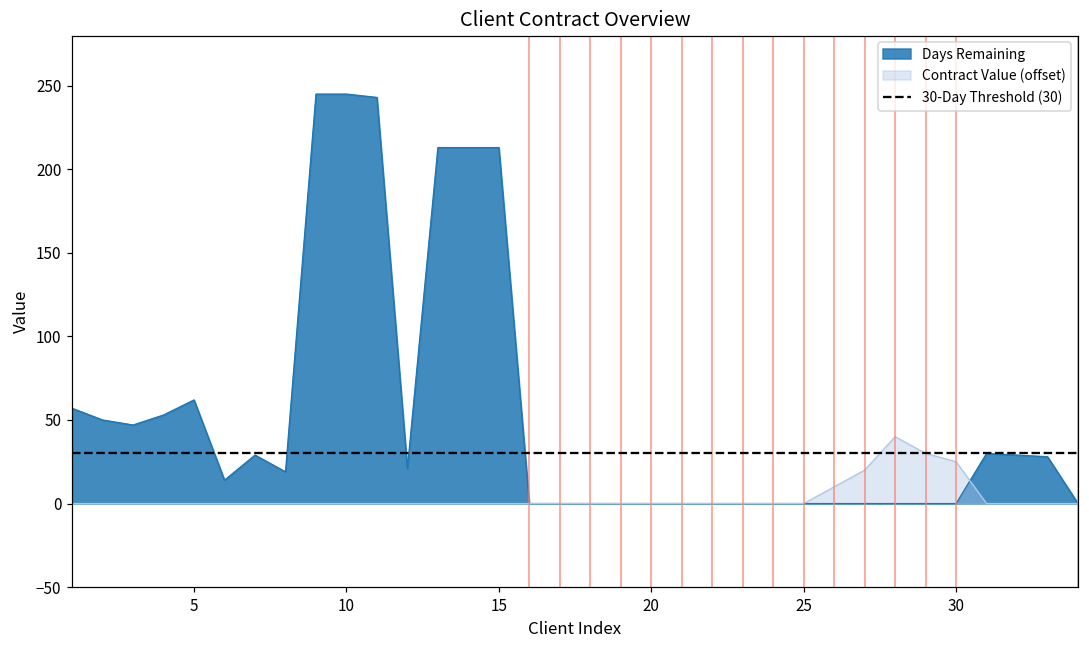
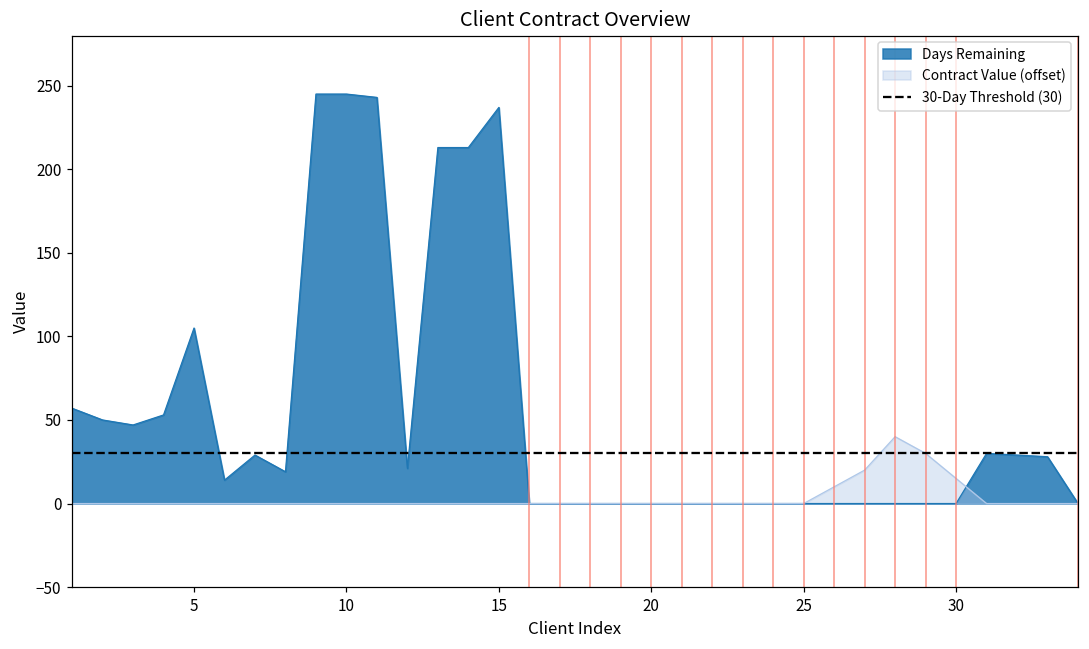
  {
    "Days Remaining": {
-     "5": 62,
+     "5": 105,
      "10": 245,
-     "15": 213,
+     "15": 237,
      "30": 0
    },
    "Contract Value (offset)": {
      "5": 0,
      "10": 0,
      "15": 0,
-     "30": 25
+     "30": 15
    }
  }
